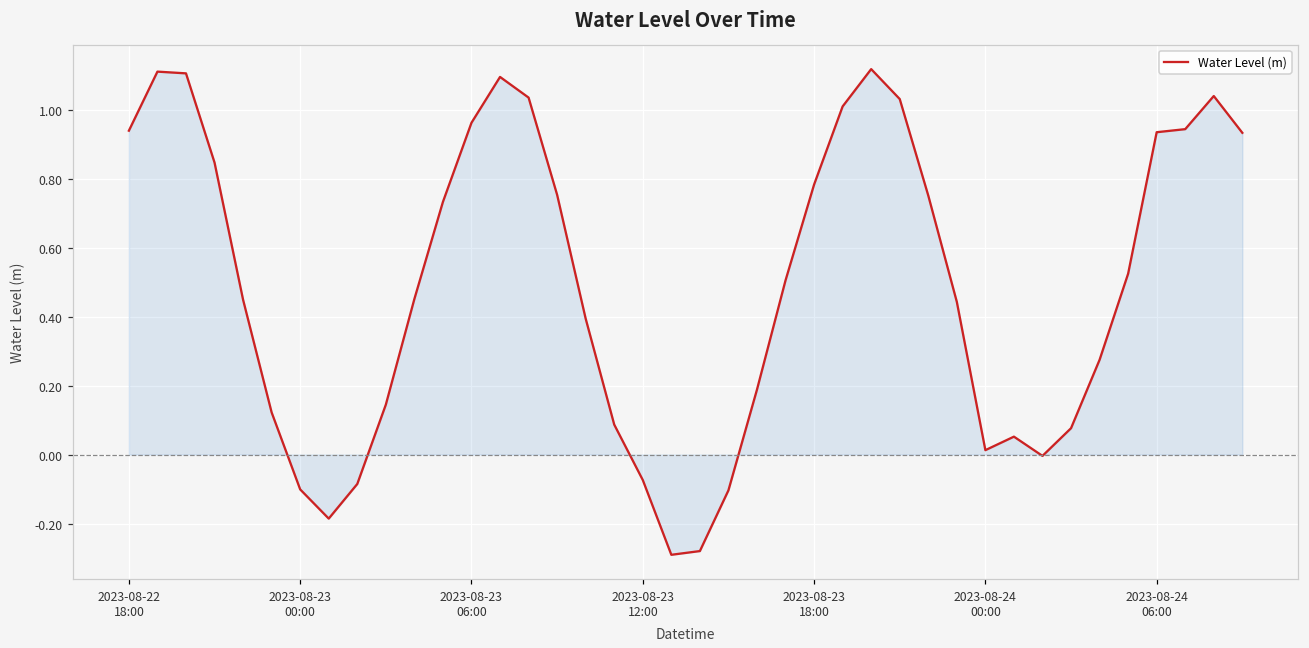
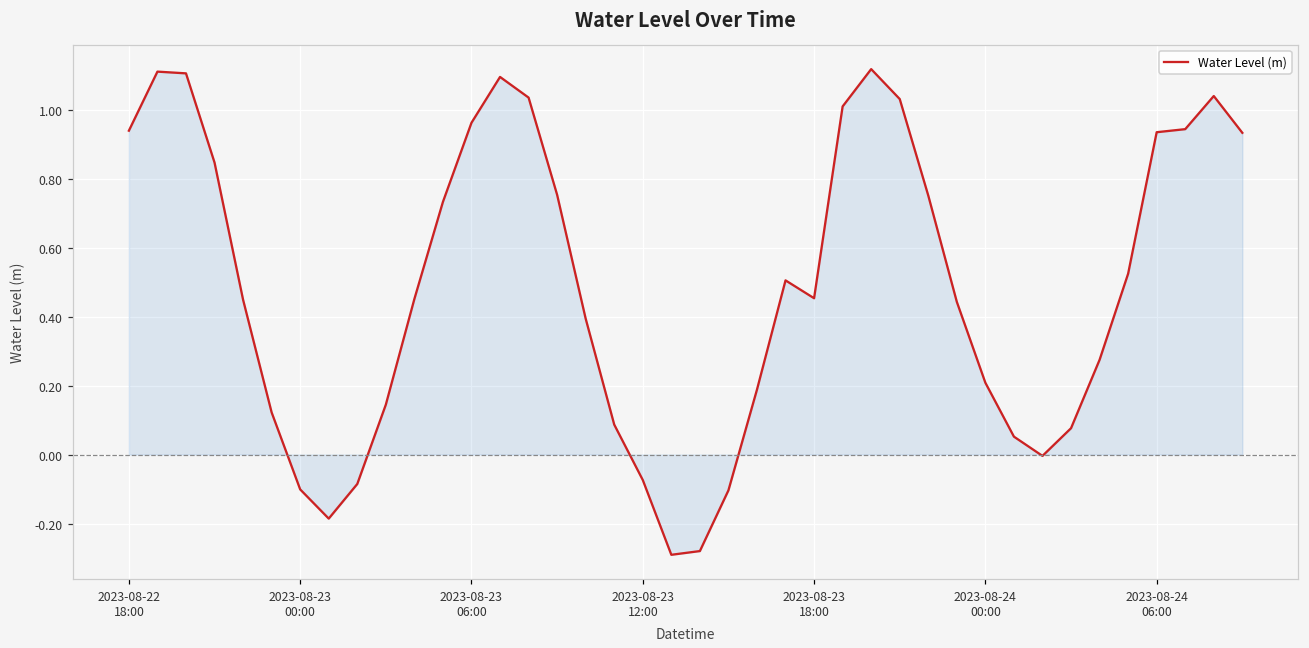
  {
    "Water Level (m)": {
      "2023-08-23 00:00": -0.10,
      "2023-08-23 12:00": -0.07,
-     "2023-08-23 18:00": 0.78,
-     "2023-08-24 00:00": 0.01
+     "2023-08-23 18:00": 0.45,
+     "2023-08-24 00:00": 0.21
    }
  }
